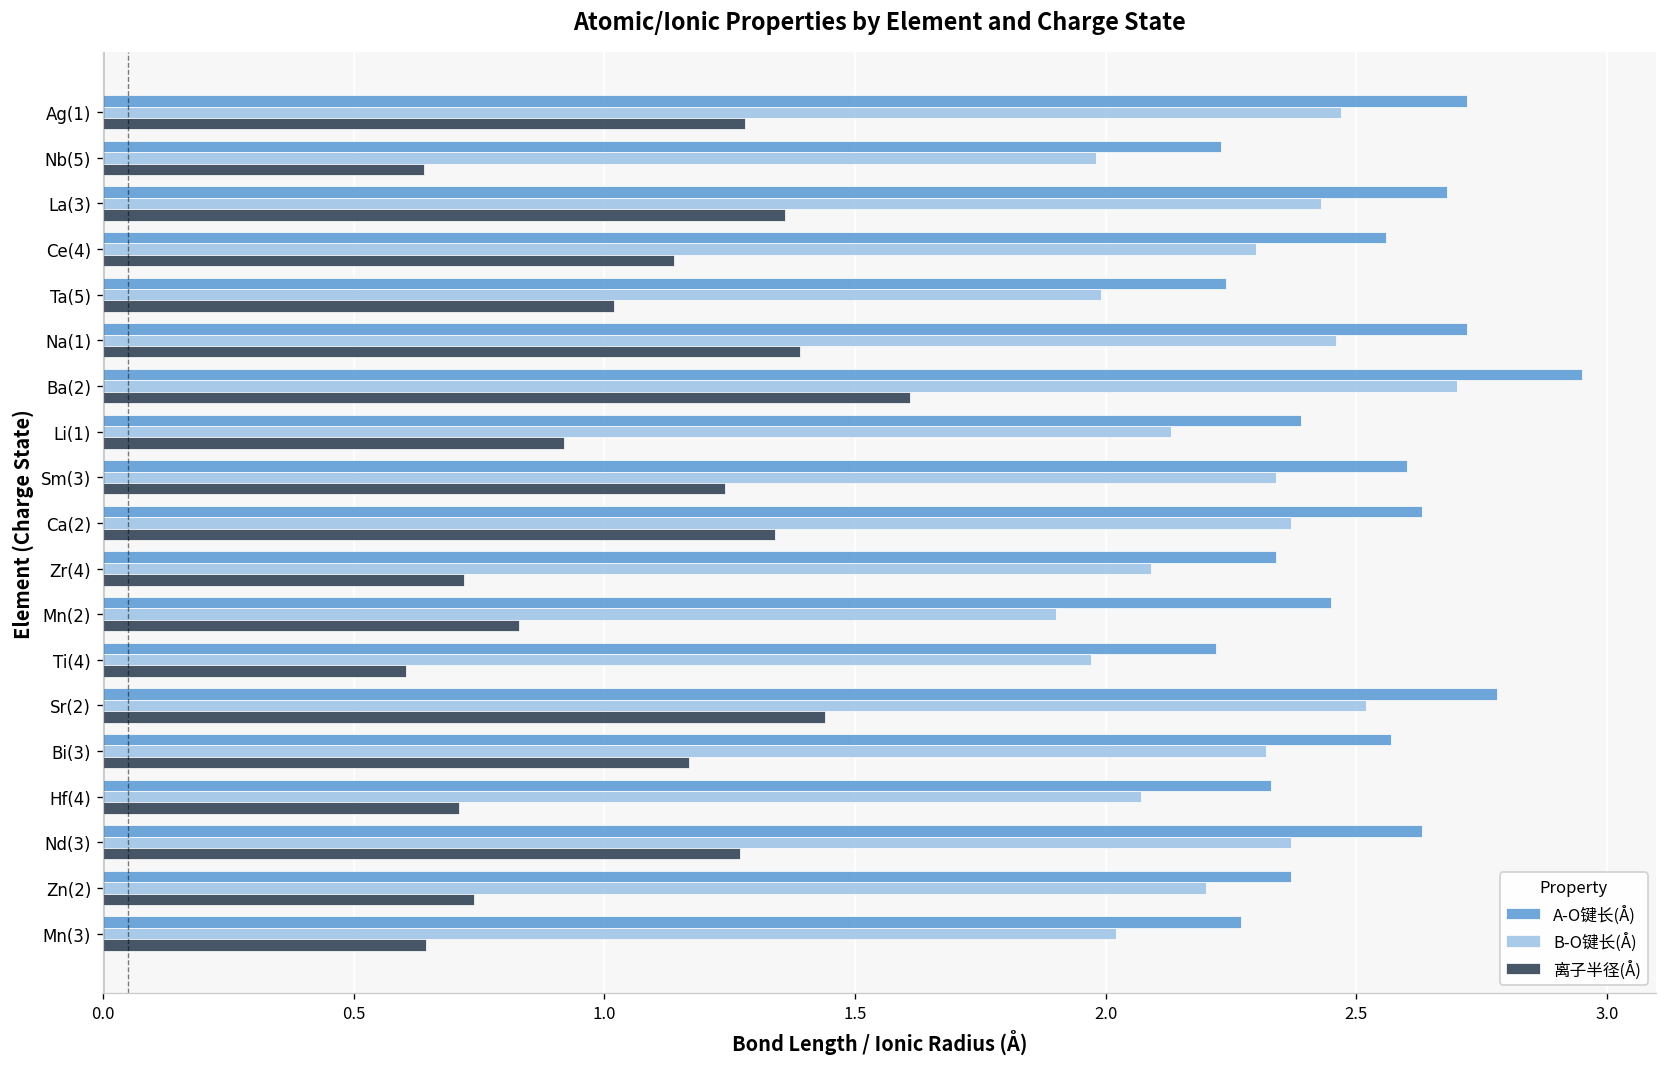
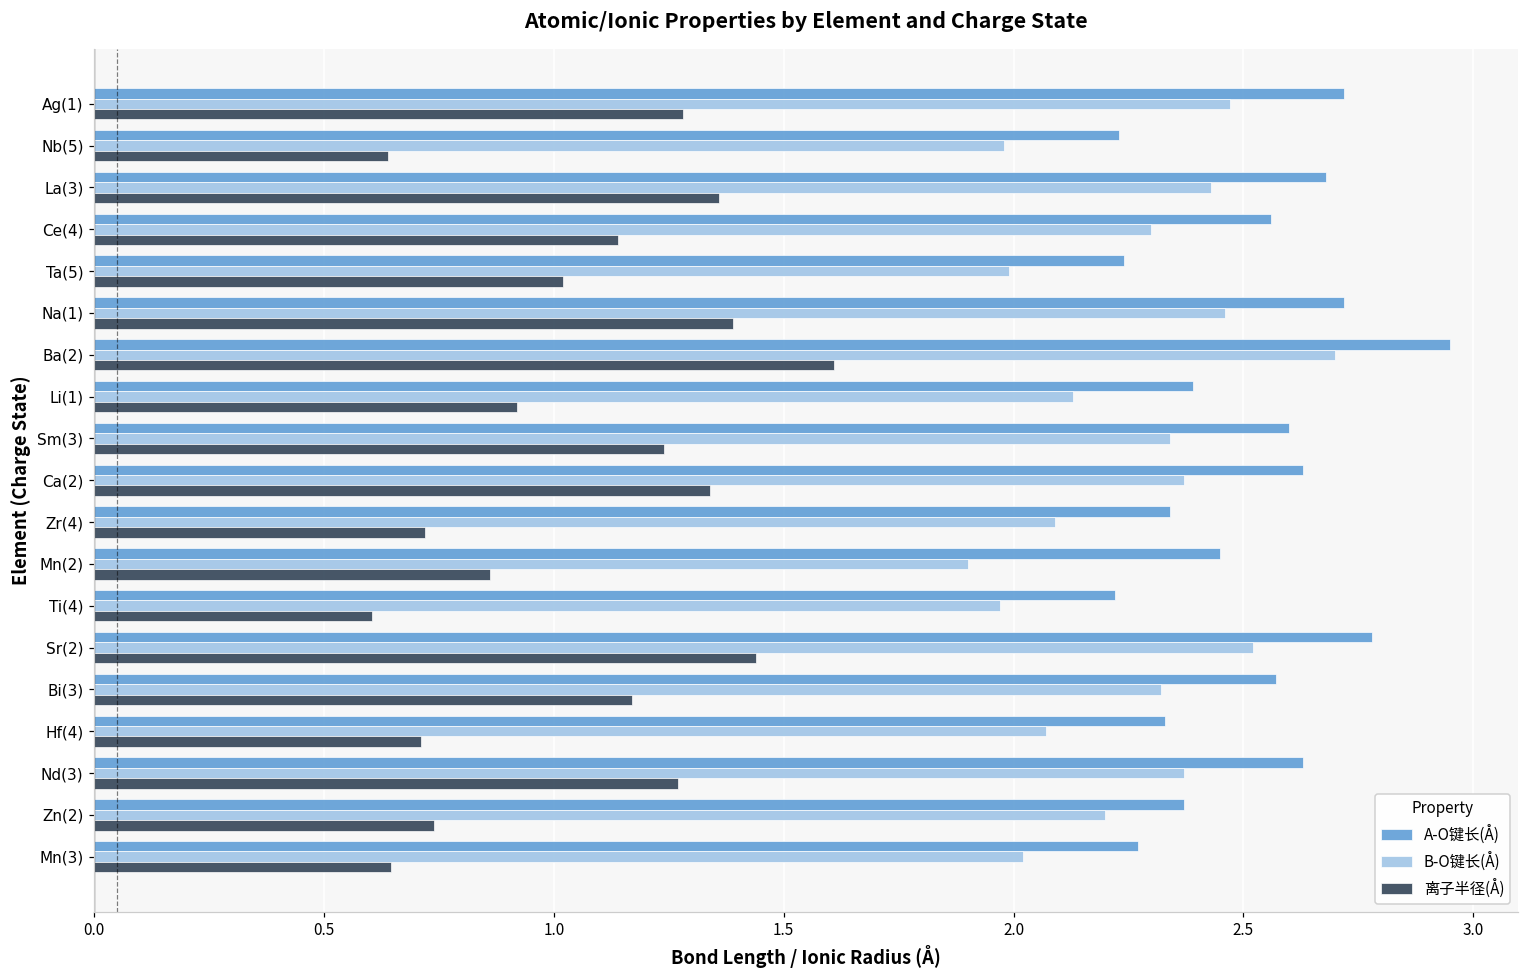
  {
    "A-O键长(Å)": {
      "Ag(1)": 2.72,
      "Nb(5)": 2.23,
      "La(3)": 2.68,
      "Ce(4)": 2.56,
      "Ta(5)": 2.24,
      "Na(1)": 2.72,
      "Ba(2)": 2.95,
      "Li(1)": 2.39,
      "Sm(3)": 2.60,
      "Ca(2)": 2.63,
      "Zr(4)": 2.34,
      "Mn(2)": 2.45,
      "Ti(4)": 2.22,
      "Sr(2)": 2.78,
      "Bi(3)": 2.57,
      "Hf(4)": 2.33,
      "Nd(3)": 2.63,
      "Zn(2)": 2.37,
      "Mn(3)": 2.27
    },
    "B-O键长(Å)": {
      "Ag(1)": 2.47,
      "Nb(5)": 1.98,
      "La(3)": 2.43,
      "Ce(4)": 2.30,
      "Ta(5)": 1.99,
      "Na(1)": 2.46,
      "Ba(2)": 2.70,
      "Li(1)": 2.13,
      "Sm(3)": 2.34,
      "Ca(2)": 2.37,
      "Zr(4)": 2.09,
      "Mn(2)": 1.90,
      "Ti(4)": 1.97,
      "Sr(2)": 2.52,
      "Bi(3)": 2.32,
      "Hf(4)": 2.07,
      "Nd(3)": 2.37,
      "Zn(2)": 2.20,
      "Mn(3)": 2.02
    },
    "离子半径(Å)": {
      "Ag(1)": 1.28,
      "Nb(5)": 0.64,
      "La(3)": 1.36,
      "Ce(4)": 1.14,
      "Ta(5)": 1.02,
      "Na(1)": 1.39,
      "Ba(2)": 1.61,
      "Li(1)": 0.92,
      "Sm(3)": 1.24,
      "Ca(2)": 1.34,
      "Zr(4)": 0.72,
-     "Mn(2)": 0.83,
+     "Mn(2)": 0.86,
      "Ti(4)": 0.61,
      "Sr(2)": 1.44,
      "Bi(3)": 1.17,
      "Hf(4)": 0.71,
      "Nd(3)": 1.27,
      "Zn(2)": 0.74,
      "Mn(3)": 0.65
    }
  }
